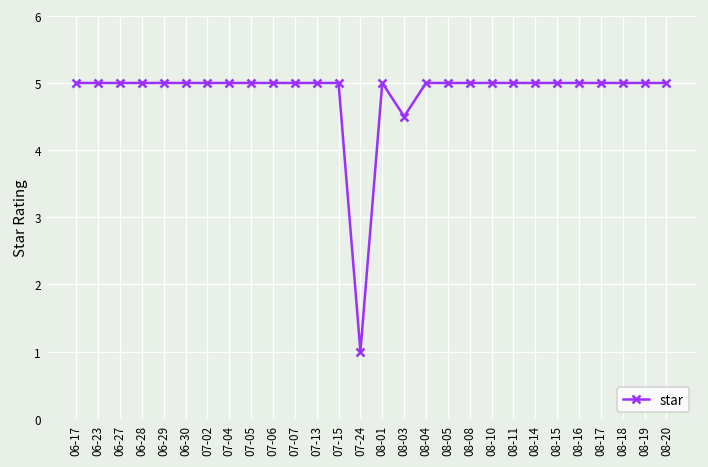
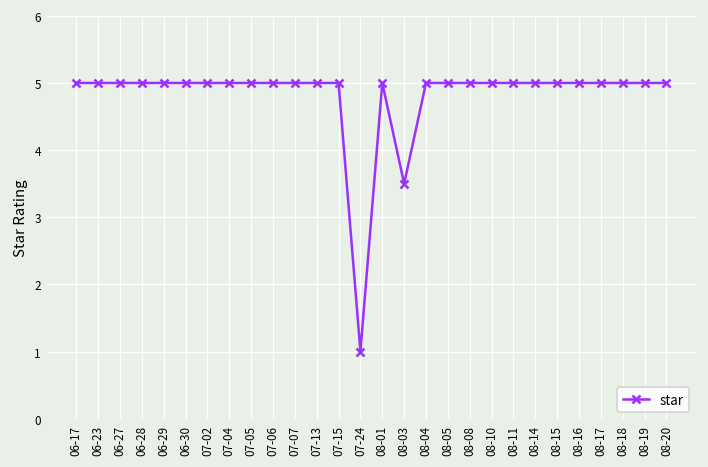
  {
    "06-17": 5.0,
    "06-23": 5.0,
    "06-27": 5.0,
    "06-28": 5.0,
    "06-29": 5.0,
    "06-30": 5.0,
    "07-02": 5.0,
    "07-04": 5.0,
    "07-05": 5.0,
    "07-06": 5.0,
    "07-07": 5.0,
    "07-13": 5.0,
    "07-15": 5.0,
    "07-24": 1.0,
    "08-01": 5.0,
-   "08-03": 4.5,
+   "08-03": 3.5,
    "08-04": 5.0,
    "08-05": 5.0,
    "08-08": 5.0,
    "08-10": 5.0,
    "08-11": 5.0,
    "08-14": 5.0,
    "08-15": 5.0,
    "08-16": 5.0,
    "08-17": 5.0,
    "08-18": 5.0,
    "08-19": 5.0,
    "08-20": 5.0
  }
